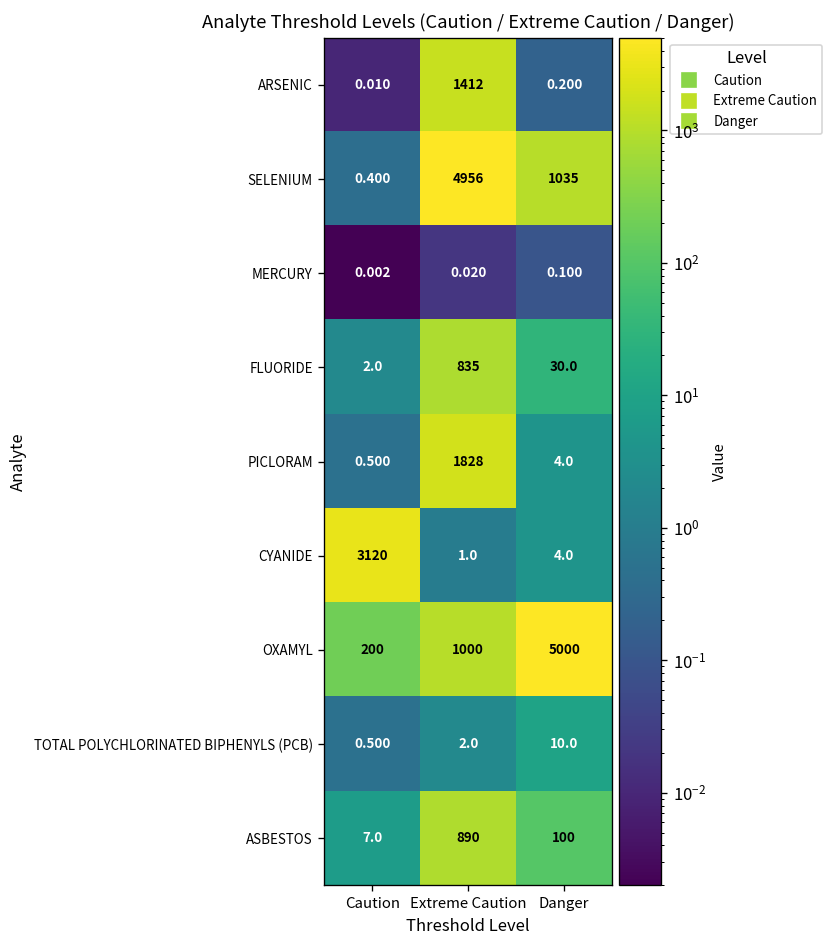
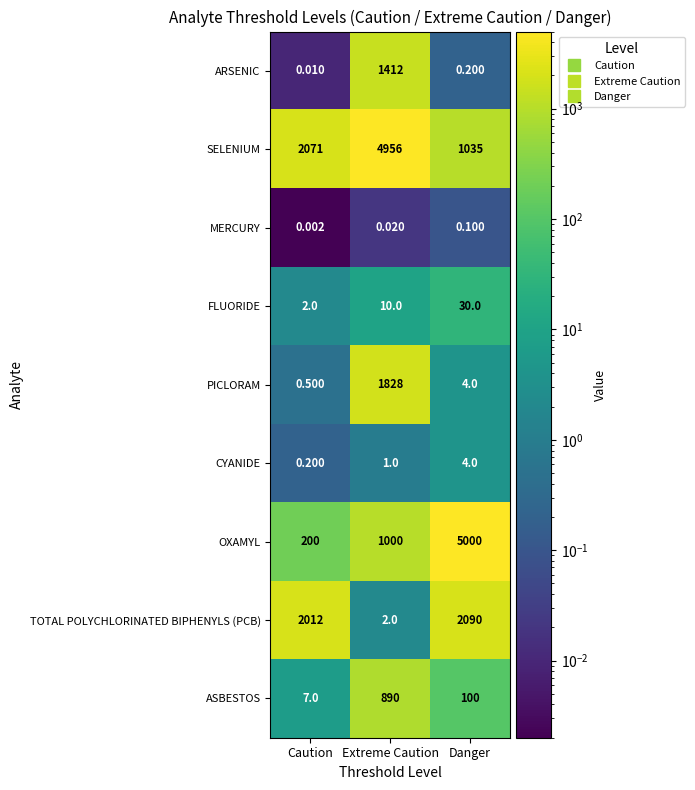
  {
    "ARSENIC": {
      "Caution": 0.010,
      "Extreme Caution": 1412,
      "Danger": 0.200
    },
    "SELENIUM": {
-     "Caution": 0.400,
+     "Caution": 2071,
      "Extreme Caution": 4956,
      "Danger": 1035
    },
    "MERCURY": {
      "Caution": 0.002,
      "Extreme Caution": 0.020,
      "Danger": 0.100
    },
    "FLUORIDE": {
      "Caution": 2.0,
-     "Extreme Caution": 835,
+     "Extreme Caution": 10.0,
      "Danger": 30.0
    },
    "PICLORAM": {
      "Caution": 0.500,
      "Extreme Caution": 1828,
      "Danger": 4.0
    },
    "CYANIDE": {
-     "Caution": 3120,
+     "Caution": 0.200,
      "Extreme Caution": 1.0,
      "Danger": 4.0
    },
    "OXAMYL": {
      "Caution": 200,
      "Extreme Caution": 1000,
      "Danger": 5000
    },
    "TOTAL POLYCHLORINATED BIPHENYLS (PCB)": {
-     "Caution": 0.500,
+     "Caution": 2012,
      "Extreme Caution": 2.0,
-     "Danger": 10.0
+     "Danger": 2090
    },
    "ASBESTOS": {
      "Caution": 7.0,
      "Extreme Caution": 890,
      "Danger": 100
    }
  }
